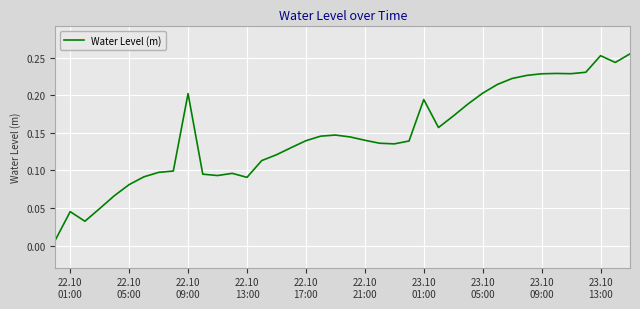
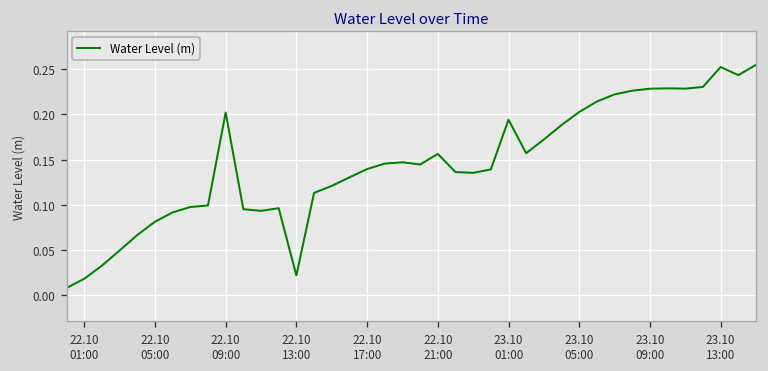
  {
-   "22.10 01:00": 0.05,
+   "22.10 01:00": 0.02,
    "22.10 05:00": 0.08,
    "22.10 09:00": 0.20,
-   "22.10 13:00": 0.09,
+   "22.10 13:00": 0.02,
    "22.10 17:00": 0.14,
-   "22.10 21:00": 0.14,
+   "22.10 21:00": 0.16,
    "23.10 01:00": 0.19,
    "23.10 05:00": 0.20,
    "23.10 09:00": 0.23,
    "23.10 13:00": 0.25
  }
